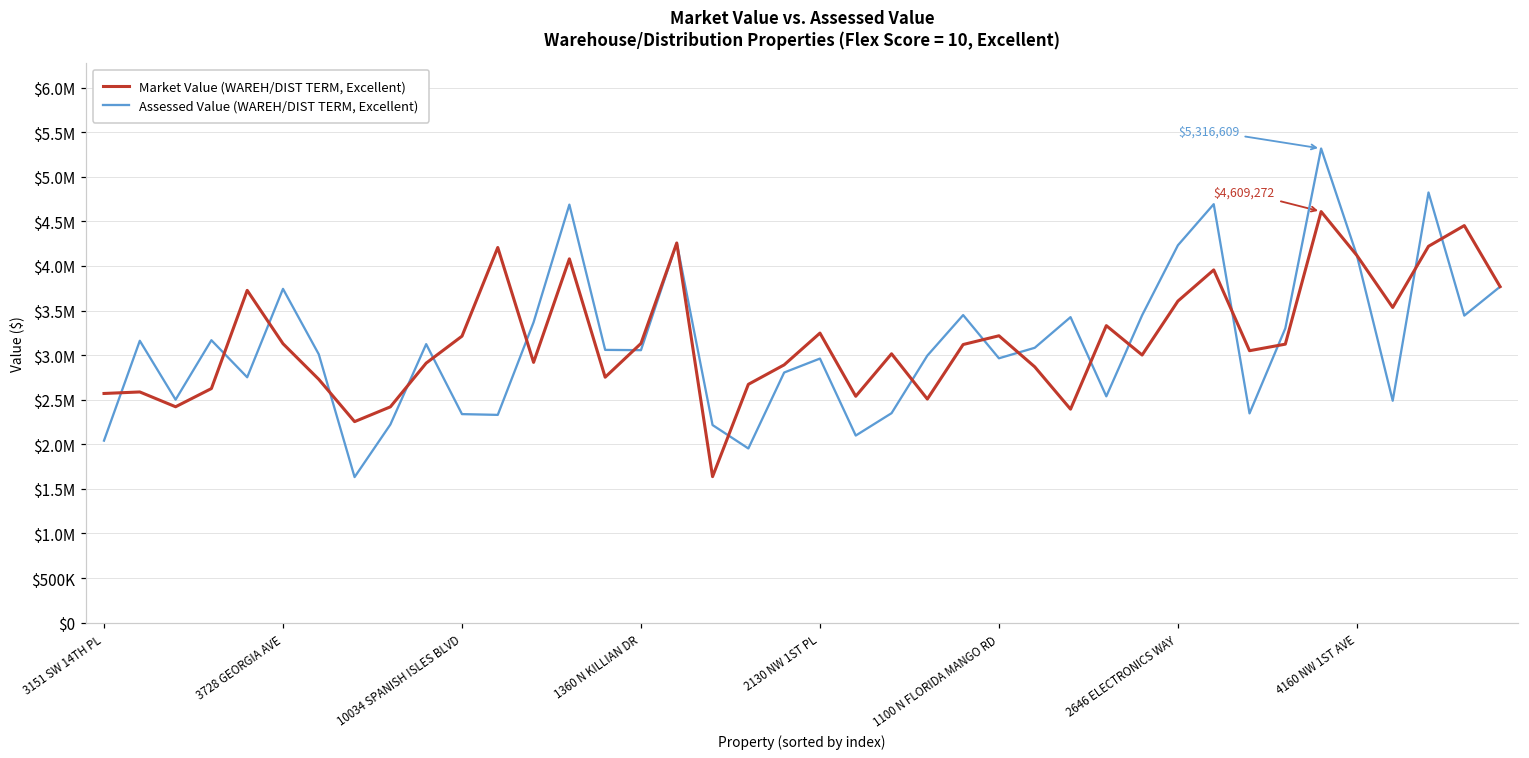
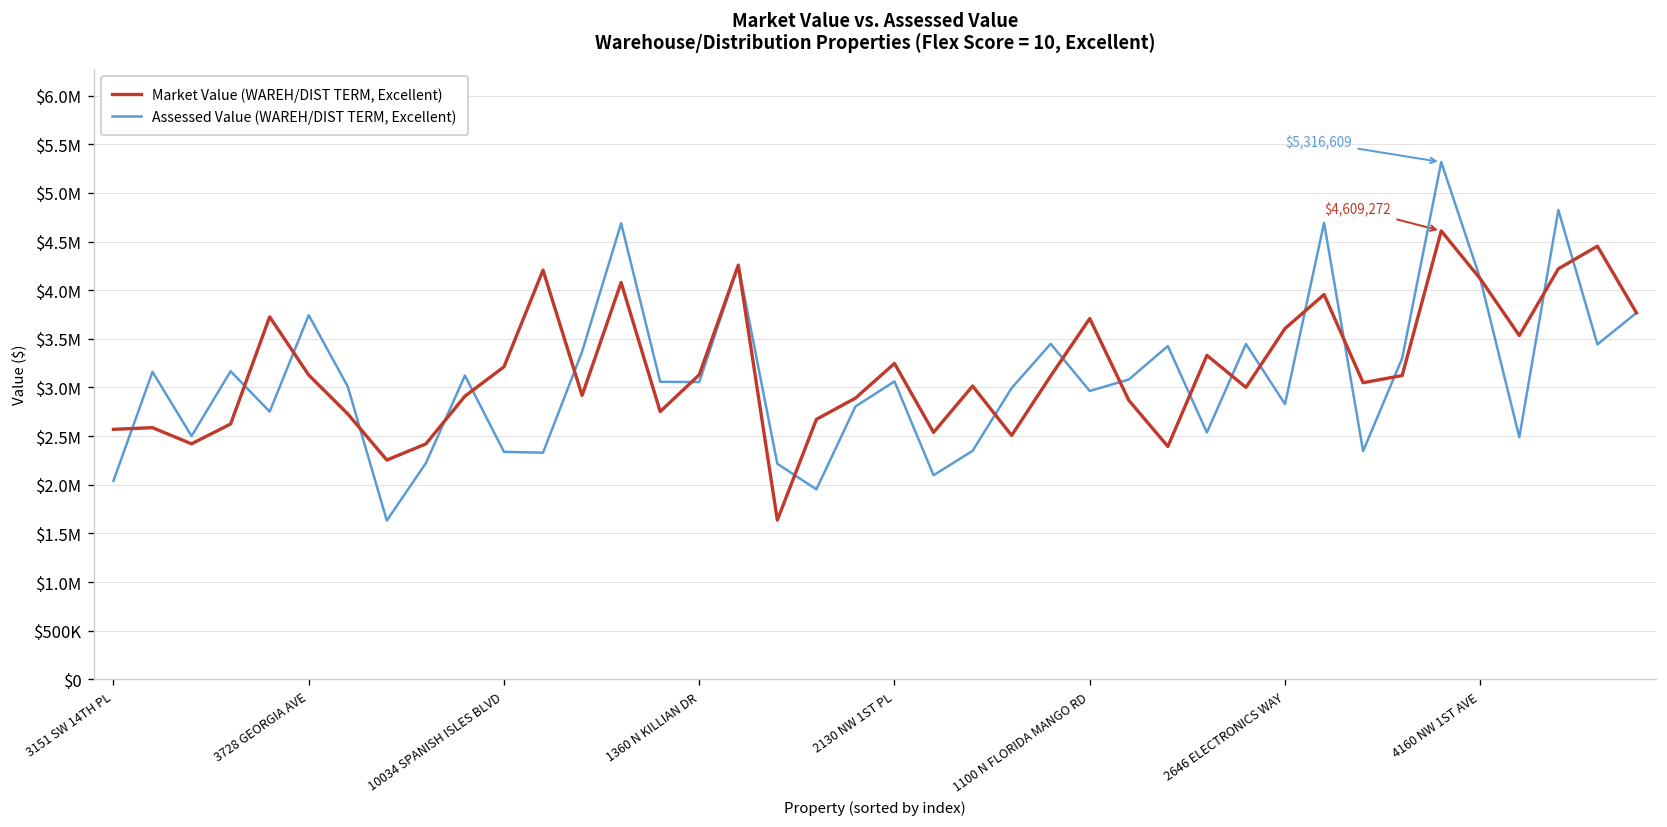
  {
    "Market Value (WAREH/DIST TERM, Excellent)": {
      "3151 SW 14TH PL": "$2600000",
      "3728 GEORGIA AVE": "$3100000",
      "10034 SPANISH ISLES BLVD": "$3200000",
      "1360 N KILLIAN DR": "$3100000",
      "2130 NW 1ST PL": "$3200000",
-     "1100 N FLORIDA MANGO RD": "$3200000",
+     "1100 N FLORIDA MANGO RD": "$3700000",
      "2646 ELECTRONICS WAY": "$3600000"
    },
    "Assessed Value (WAREH/DIST TERM, Excellent)": {
      "3151 SW 14TH PL": "$2000000",
      "3728 GEORGIA AVE": "$3700000",
      "10034 SPANISH ISLES BLVD": "$2300000",
      "1360 N KILLIAN DR": "$3100000",
-     "2130 NW 1ST PL": "$3000000",
+     "2130 NW 1ST PL": "$3100000",
      "1100 N FLORIDA MANGO RD": "$3000000",
-     "2646 ELECTRONICS WAY": "$4200000"
+     "2646 ELECTRONICS WAY": "$2800000"
    }
  }
